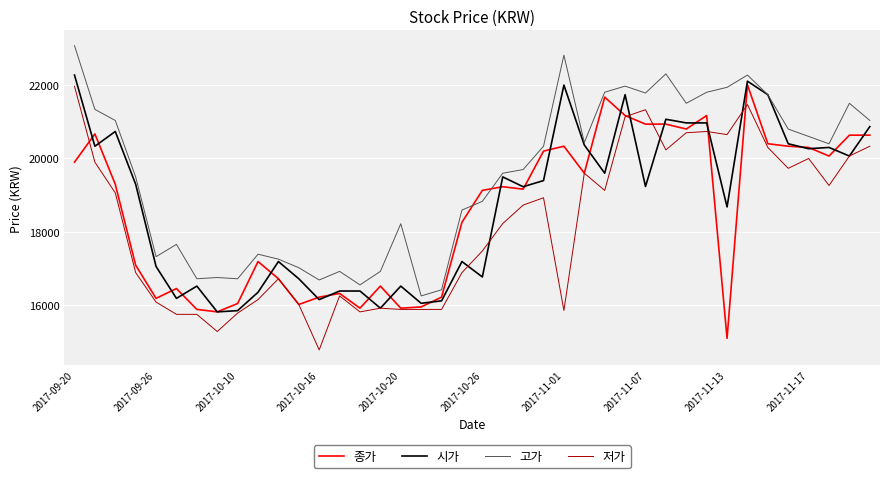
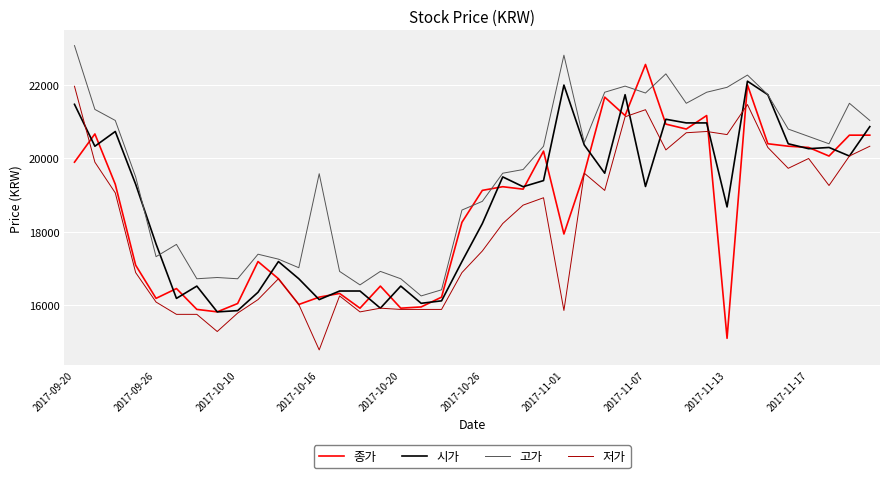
  {
    "종가": {
      "2017-09-20": 19900,
      "2017-09-26": 16200,
      "2017-10-10": 16000,
      "2017-10-26": 19100,
-     "2017-11-01": 20300,
-     "2017-11-07": 20900,
+     "2017-11-01": 17900,
+     "2017-11-07": 22600,
      "2017-11-13": 15100
    },
    "시가": {
-     "2017-09-20": 22300,
-     "2017-09-26": 17100,
+     "2017-09-20": 21500,
+     "2017-09-26": 17700,
      "2017-10-20": 16500,
-     "2017-10-26": 16800,
+     "2017-10-26": 18200,
      "2017-11-01": 22000,
      "2017-11-07": 19200,
      "2017-11-13": 18700
    },
    "고가": {
      "2017-09-20": 23100,
      "2017-09-26": 17300,
      "2017-10-10": 16700,
-     "2017-10-16": 16700,
-     "2017-10-20": 18200,
+     "2017-10-16": 19600,
+     "2017-10-20": 16700,
      "2017-10-26": 18800,
      "2017-11-01": 22800,
      "2017-11-07": 21800,
      "2017-11-13": 21900,
      "2017-11-17": 20600
    },
    "저가": {
      "2017-09-20": 22000,
      "2017-09-26": 16100,
      "2017-10-16": 14800,
      "2017-10-26": 17500,
      "2017-11-01": 15900,
      "2017-11-07": 21300,
      "2017-11-13": 20700,
      "2017-11-17": 20000
    }
  }
